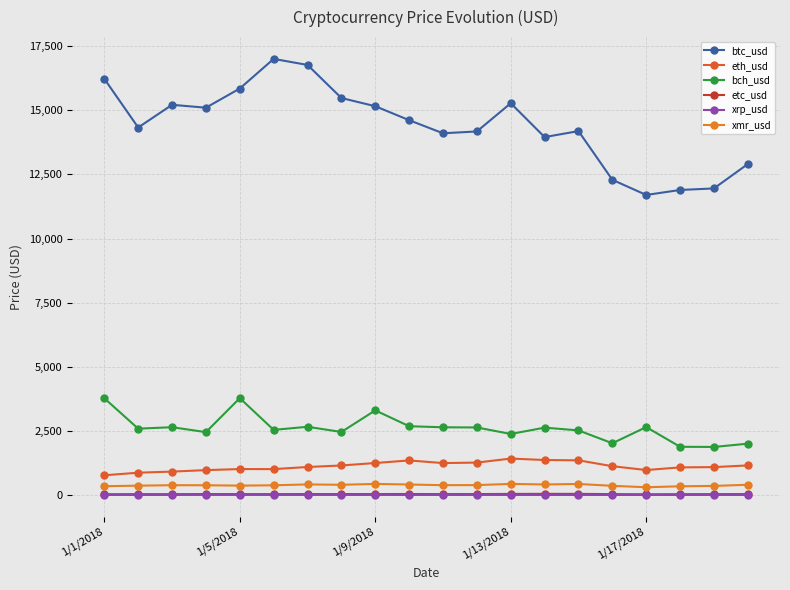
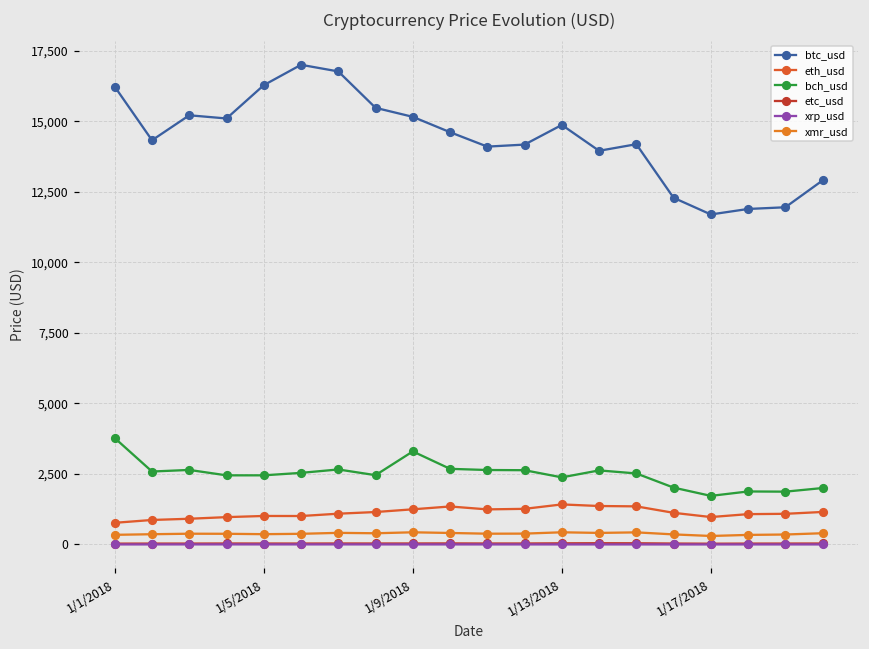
  {
    "btc_usd": {
      "1/1/2018": "16,200",
-     "1/5/2018": "15,900",
+     "1/5/2018": "16,300",
      "1/9/2018": "15,200",
-     "1/13/2018": "15,300",
+     "1/13/2018": "14,900",
      "1/17/2018": "11,700"
    },
    "bch_usd": {
      "1/1/2018": "3,800",
-     "1/5/2018": "3,800",
+     "1/5/2018": "2,500",
      "1/9/2018": "3,300",
      "1/13/2018": "2,400",
-     "1/17/2018": "2,600"
+     "1/17/2018": "1,700"
    }
  }
